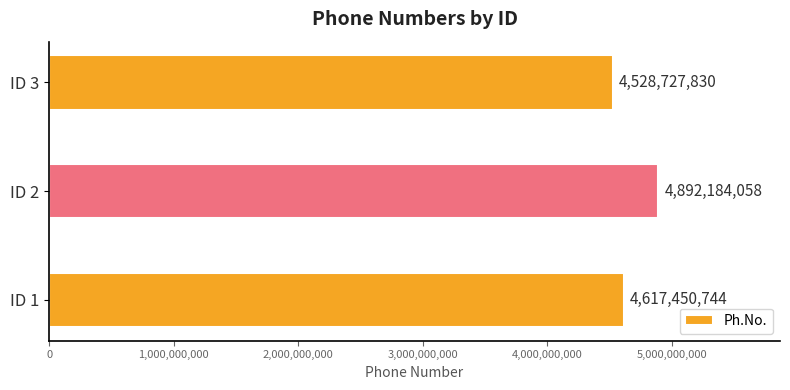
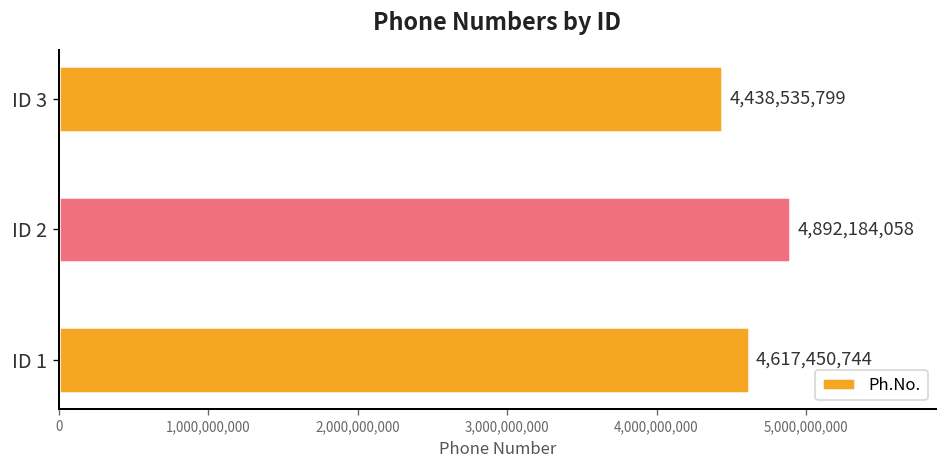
  {
-   "ID 3": "4,528,727,830",
+   "ID 3": "4,438,535,799",
    "ID 2": "4,892,184,058",
    "ID 1": "4,617,450,744"
  }
